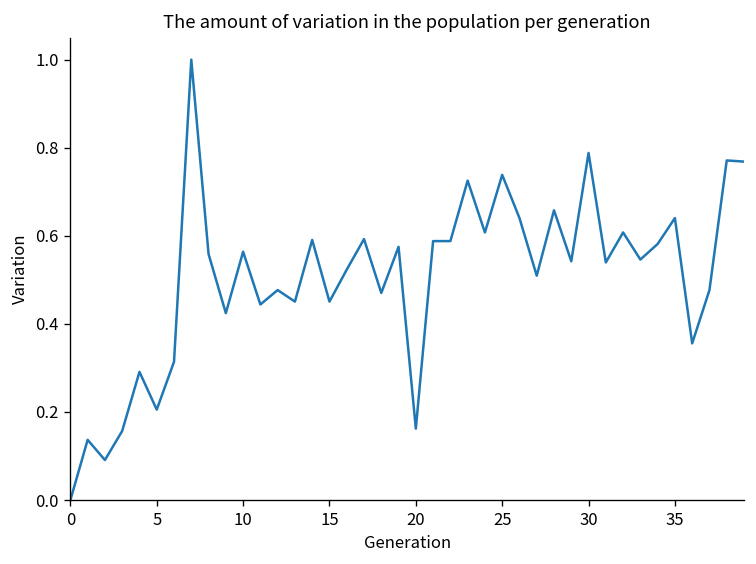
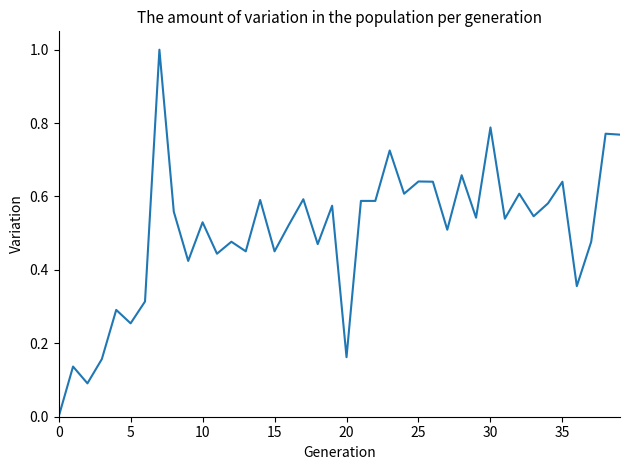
  {
    "0": 0.00,
-   "5": 0.21,
-   "10": 0.56,
+   "5": 0.25,
+   "10": 0.53,
    "15": 0.45,
    "20": 0.16,
-   "25": 0.74,
+   "25": 0.64,
    "30": 0.79,
    "35": 0.64
  }
